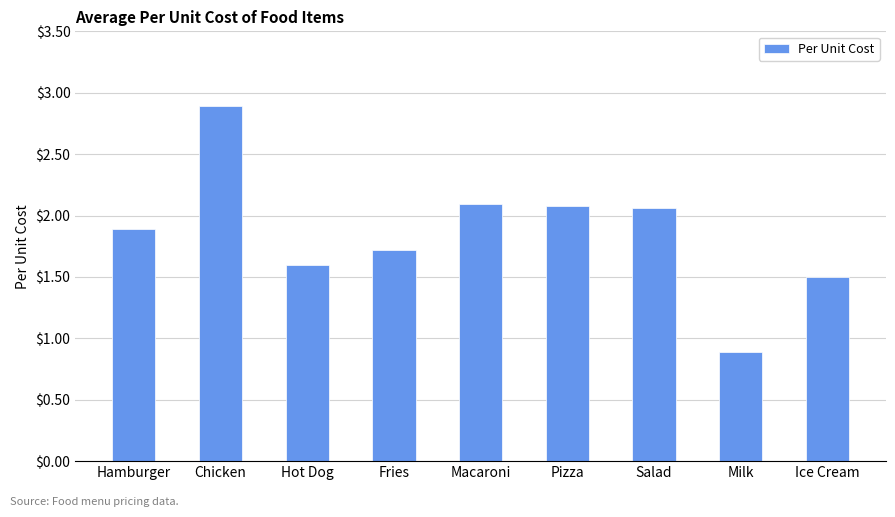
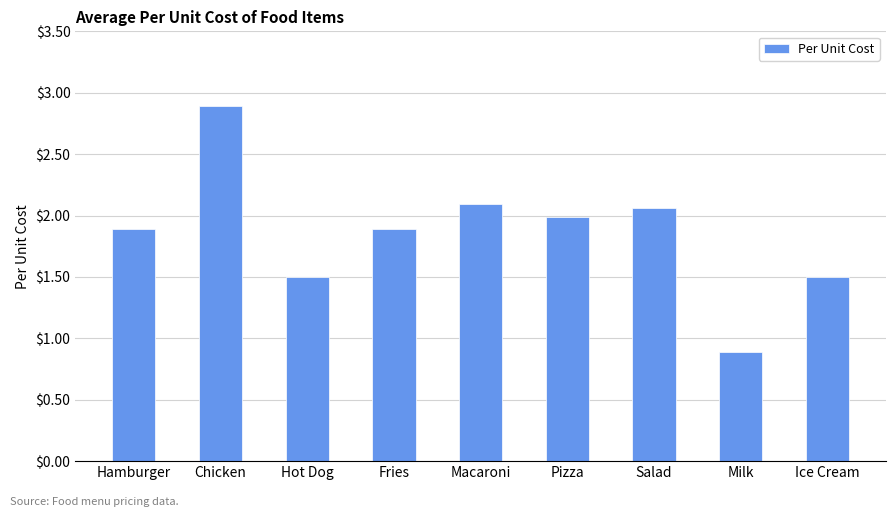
  {
    "Hamburger": "$1.89",
    "Chicken": "$2.89",
-   "Hot Dog": "$1.6",
-   "Fries": "$1.72",
+   "Hot Dog": "$1.5",
+   "Fries": "$1.89",
    "Macaroni": "$2.09",
-   "Pizza": "$2.08",
+   "Pizza": "$1.99",
    "Salad": "$2.06",
    "Milk": "$0.89",
    "Ice Cream": "$1.50"
  }
